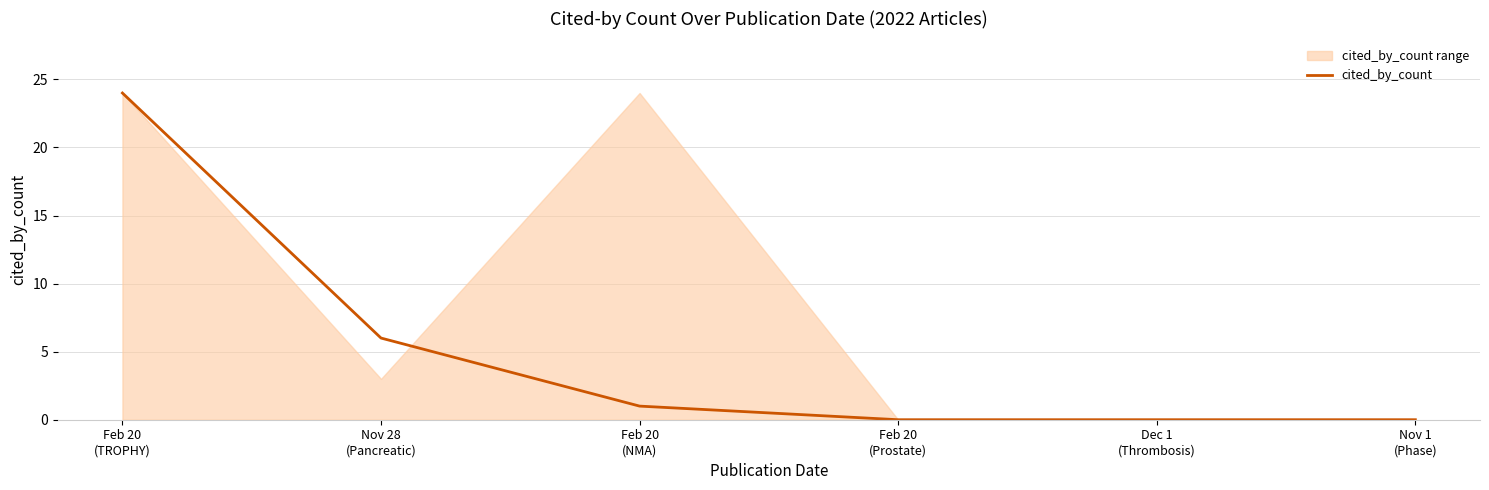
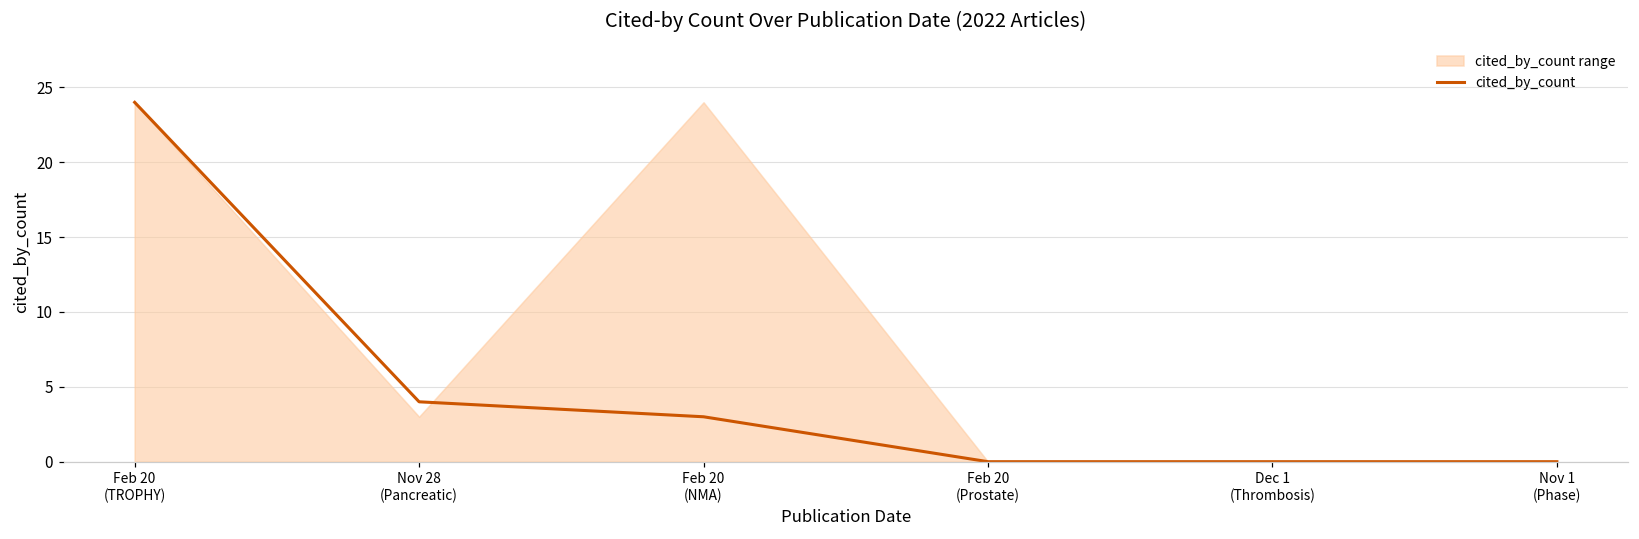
  {
    "cited_by_count": {
-     "Nov 28 (Pancreatic)": 6,
-     "Feb 20 (NMA)": 1
+     "Nov 28 (Pancreatic)": 4,
+     "Feb 20 (NMA)": 3
    },
    "cited_by_count range": {
      "Nov 28 (Pancreatic)": 3,
      "Feb 20 (NMA)": 24
    }
  }
